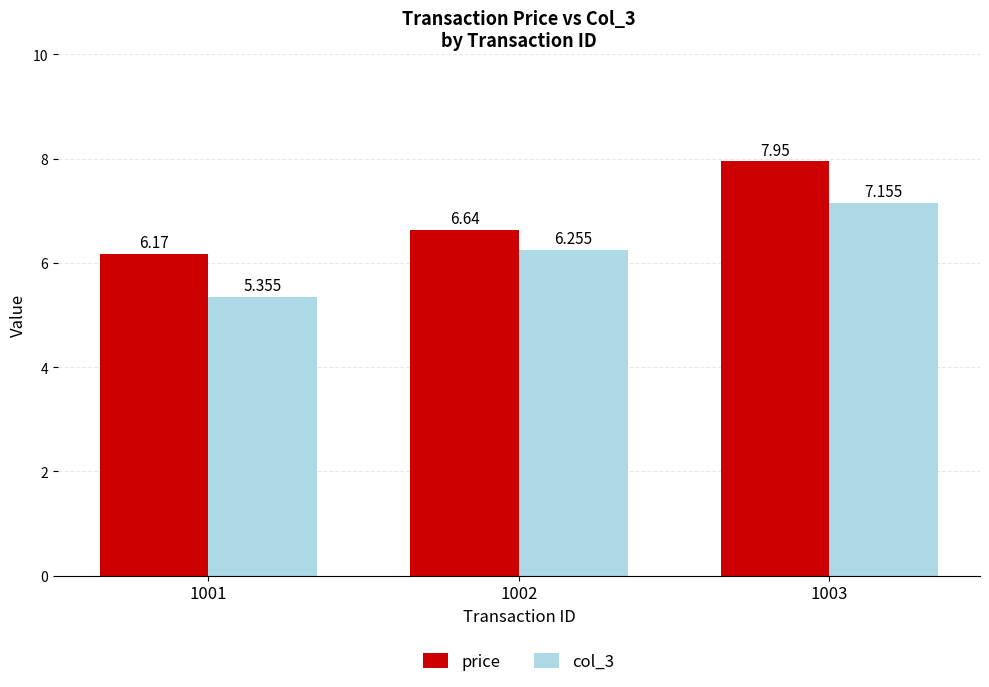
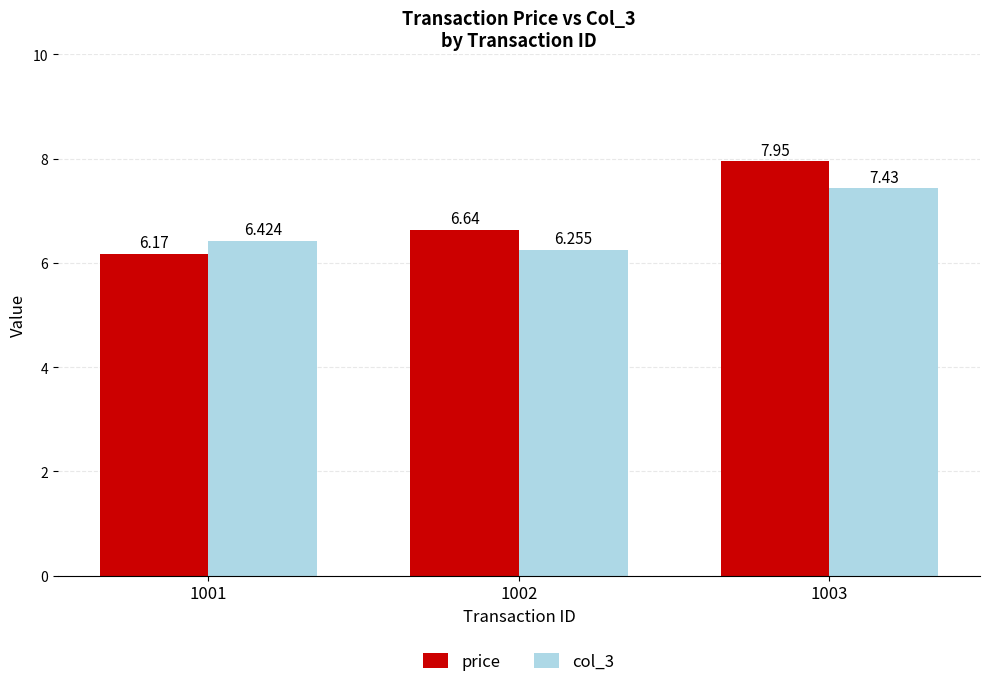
  {
    "price": {
      "1001": 6.17,
      "1002": 6.64,
      "1003": 7.95
    },
    "col_3": {
-     "1001": 5.355,
+     "1001": 6.424,
      "1002": 6.255,
-     "1003": 7.155
+     "1003": 7.43
    }
  }
